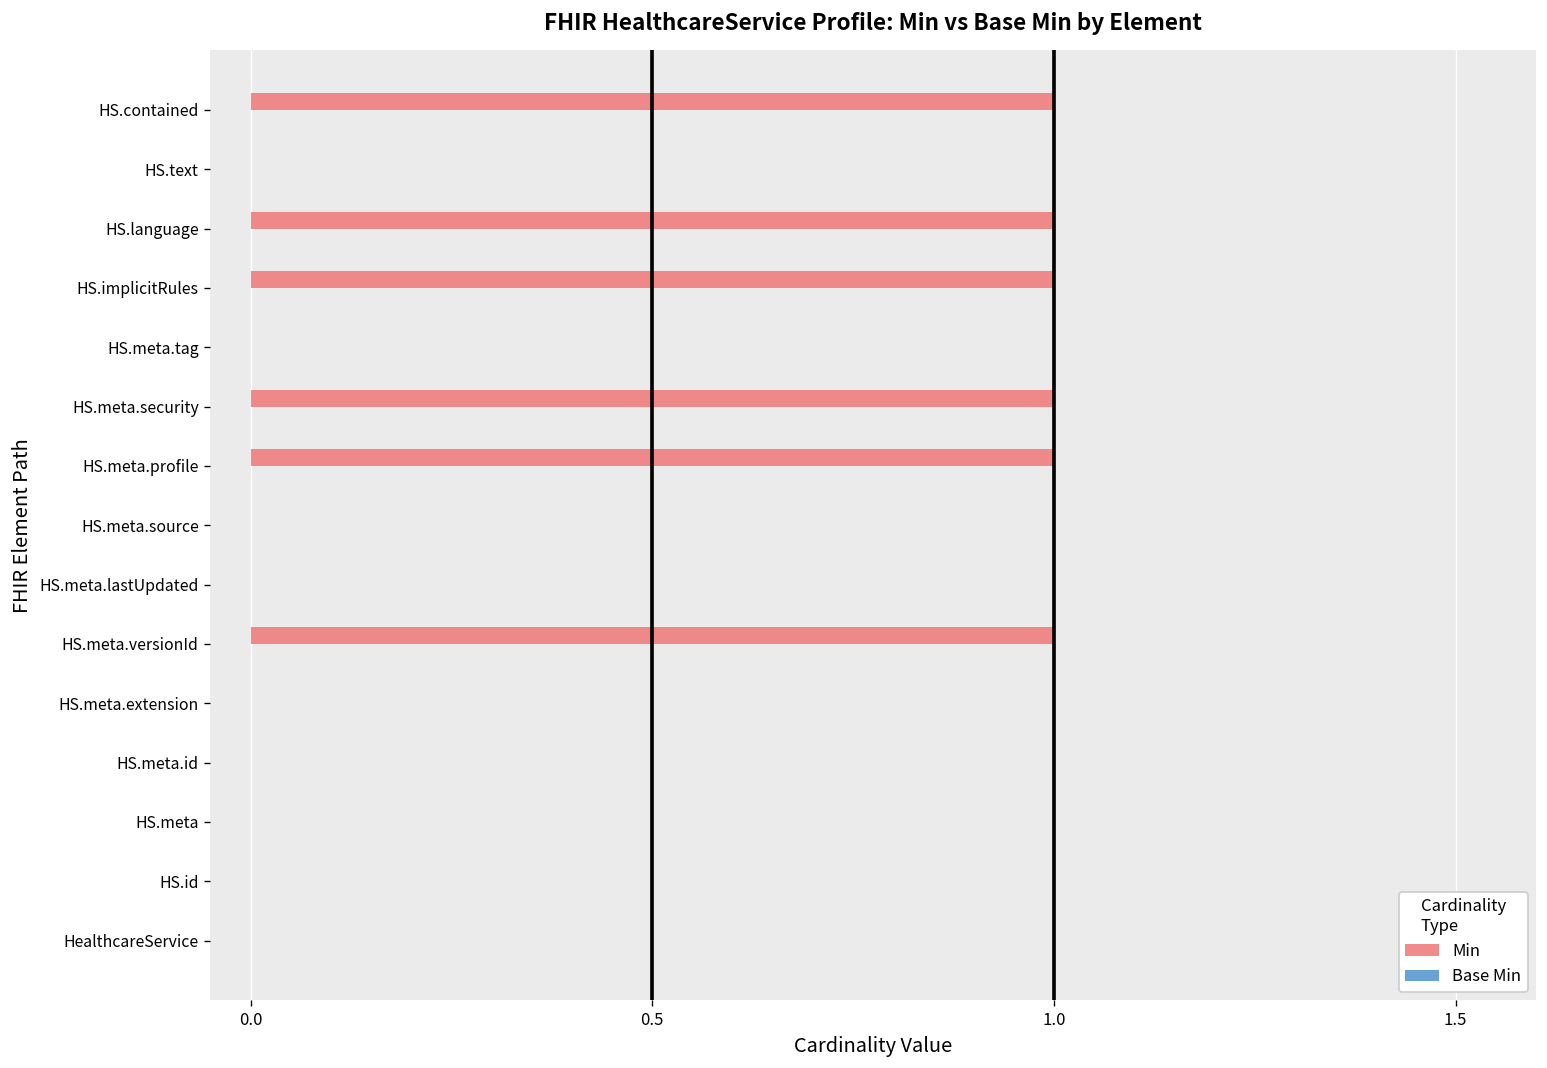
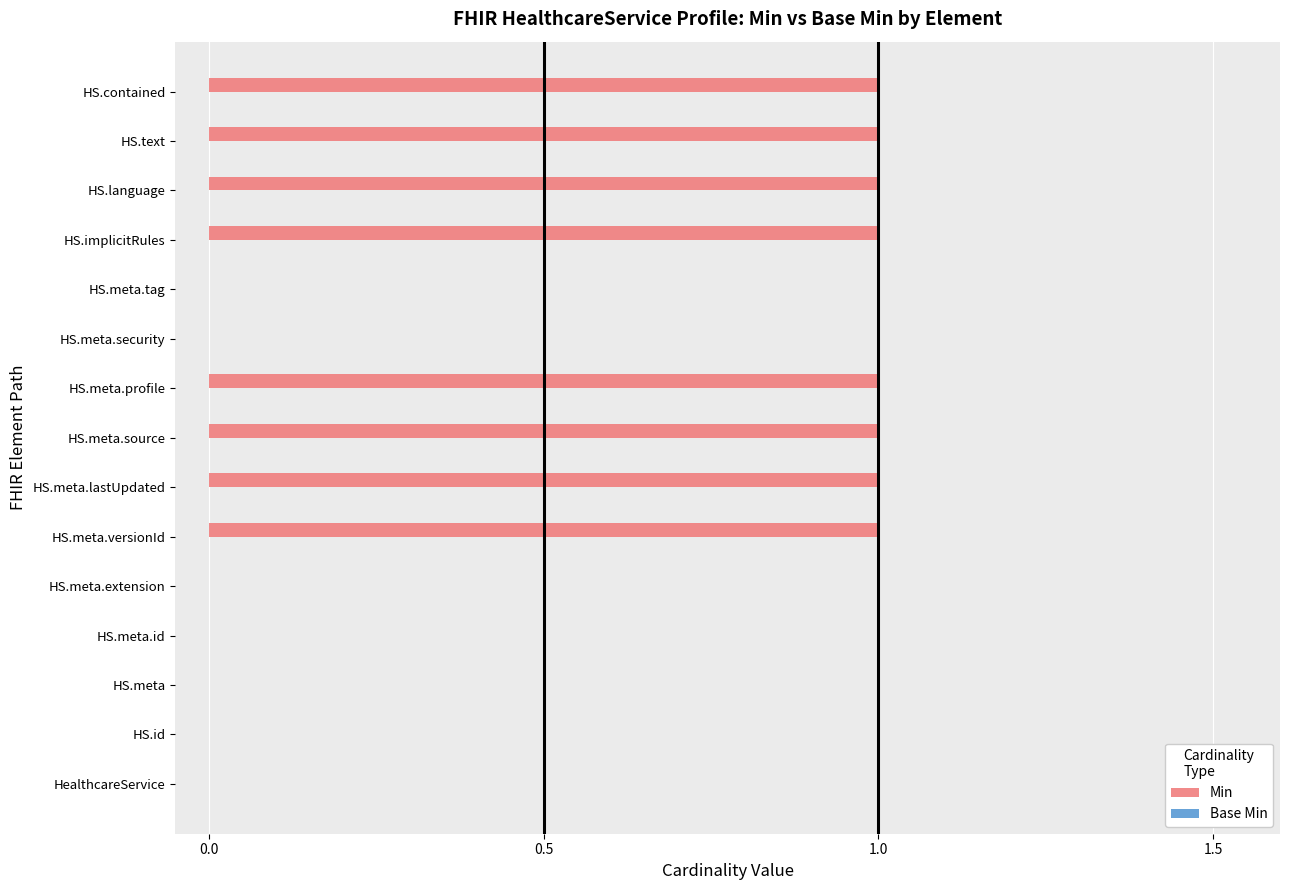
  {
    "Min": {
      "HS.contained": 1,
-     "HS.text": 0,
+     "HS.text": 1,
      "HS.language": 1,
      "HS.implicitRules": 1,
      "HS.meta.tag": 0,
-     "HS.meta.security": 1,
+     "HS.meta.security": 0,
      "HS.meta.profile": 1,
-     "HS.meta.source": 0,
-     "HS.meta.lastUpdated": 0,
+     "HS.meta.source": 1,
+     "HS.meta.lastUpdated": 1,
      "HS.meta.versionId": 1,
      "HS.meta.extension": 0,
      "HS.meta.id": 0,
      "HS.meta": 0,
      "HS.id": 0,
      "HealthcareService": 0
    },
    "Base Min": {
      "HS.contained": 0,
      "HS.text": 0,
      "HS.language": 0,
      "HS.implicitRules": 0,
      "HS.meta.tag": 0,
      "HS.meta.security": 0,
      "HS.meta.profile": 0,
      "HS.meta.source": 0,
      "HS.meta.lastUpdated": 0,
      "HS.meta.versionId": 0,
      "HS.meta.extension": 0,
      "HS.meta.id": 0,
      "HS.meta": 0,
      "HS.id": 0,
      "HealthcareService": 0
    }
  }
